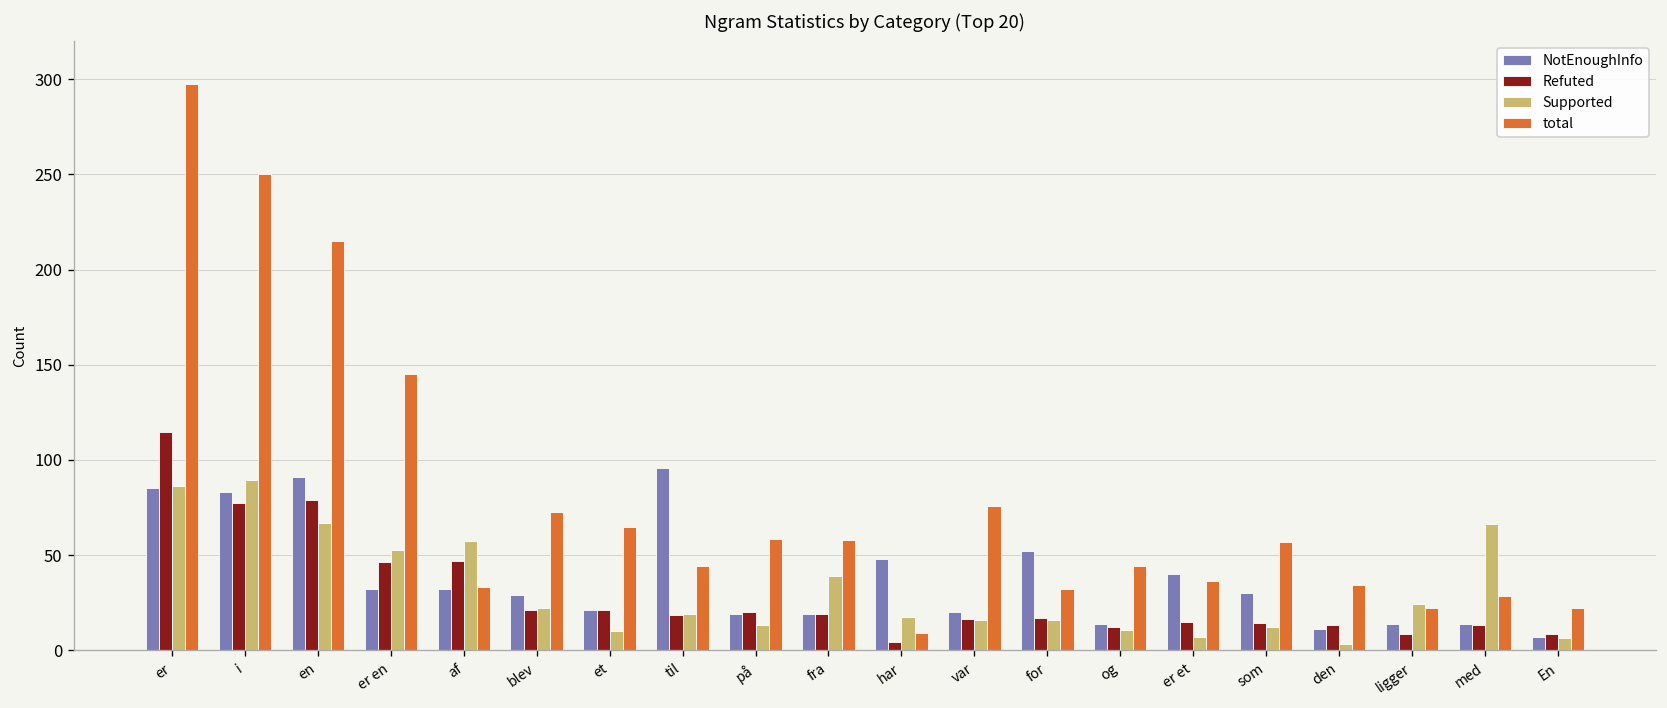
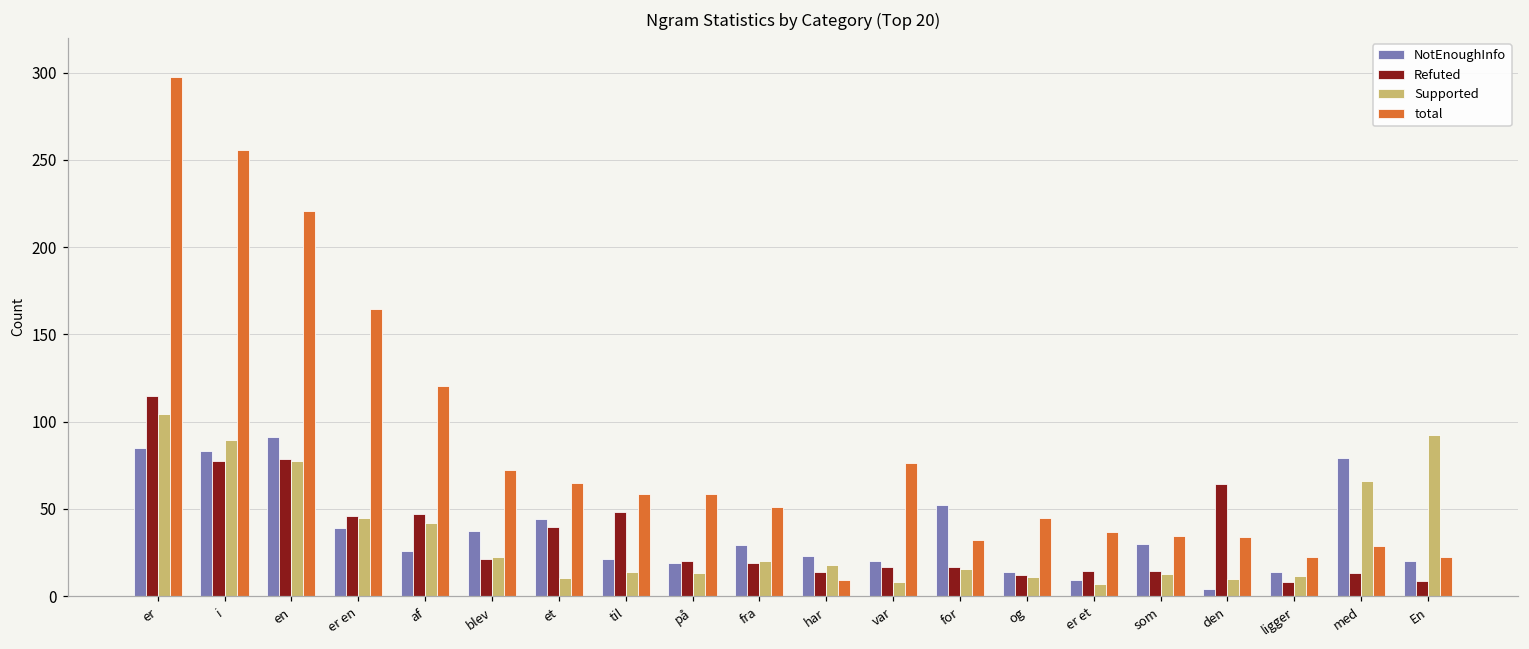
  {
    "NotEnoughInfo": {
      "er": 85,
      "i": 83,
      "en": 91,
-     "er en": 32,
-     "af": 32,
-     "blev": 29,
-     "et": 21,
-     "til": 96,
+     "er en": 39,
+     "af": 26,
+     "blev": 37,
+     "et": 44,
+     "til": 21,
      "på": 19,
-     "fra": 19,
-     "har": 48,
+     "fra": 29,
+     "har": 23,
      "var": 20,
      "for": 52,
      "og": 14,
-     "er et": 40,
+     "er et": 9,
      "som": 30,
-     "den": 11,
+     "den": 4,
      "ligger": 14,
-     "med": 14,
-     "En": 7
+     "med": 79,
+     "En": 20
    },
    "Refuted": {
      "er": 115,
      "i": 77,
      "en": 79,
      "er en": 46,
      "af": 47,
      "blev": 21,
-     "et": 21,
-     "til": 19,
+     "et": 39,
+     "til": 48,
      "på": 20,
      "fra": 19,
-     "har": 5,
+     "har": 14,
      "var": 17,
      "for": 17,
      "og": 12,
      "er et": 15,
      "som": 14,
-     "den": 13,
+     "den": 64,
      "ligger": 8,
      "med": 13,
      "En": 9
    },
    "Supported": {
-     "er": 87,
+     "er": 104,
      "i": 90,
-     "en": 67,
-     "er en": 52,
-     "af": 57,
+     "en": 77,
+     "er en": 45,
+     "af": 42,
      "blev": 22,
      "et": 10,
-     "til": 19,
+     "til": 14,
      "på": 13,
-     "fra": 39,
+     "fra": 20,
      "har": 18,
-     "var": 16,
+     "var": 8,
      "for": 16,
      "og": 11,
      "er et": 7,
      "som": 12,
-     "den": 3,
-     "ligger": 24,
+     "den": 10,
+     "ligger": 11,
      "med": 66,
-     "En": 7
+     "En": 93
    },
    "total": {
      "er": 298,
-     "i": 250,
-     "en": 215,
-     "er en": 145,
-     "af": 33,
+     "i": 256,
+     "en": 221,
+     "er en": 165,
+     "af": 121,
      "blev": 73,
      "et": 65,
-     "til": 44,
+     "til": 59,
      "på": 59,
-     "fra": 58,
+     "fra": 51,
      "har": 9,
      "var": 76,
      "for": 32,
      "og": 45,
      "er et": 37,
-     "som": 57,
+     "som": 35,
      "den": 34,
      "ligger": 22,
      "med": 29,
      "En": 22
    }
  }
